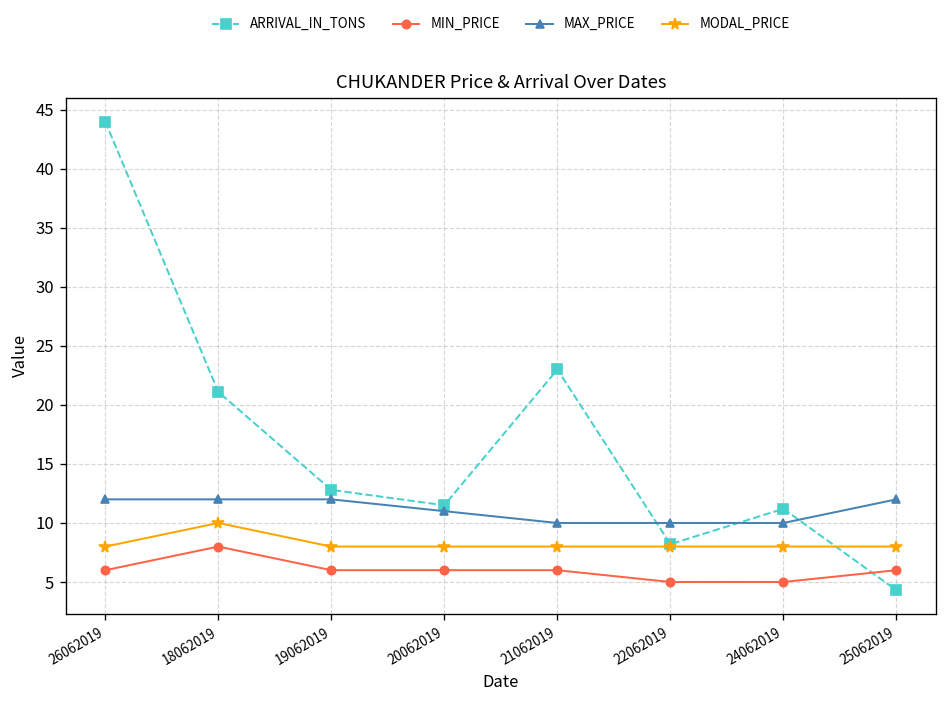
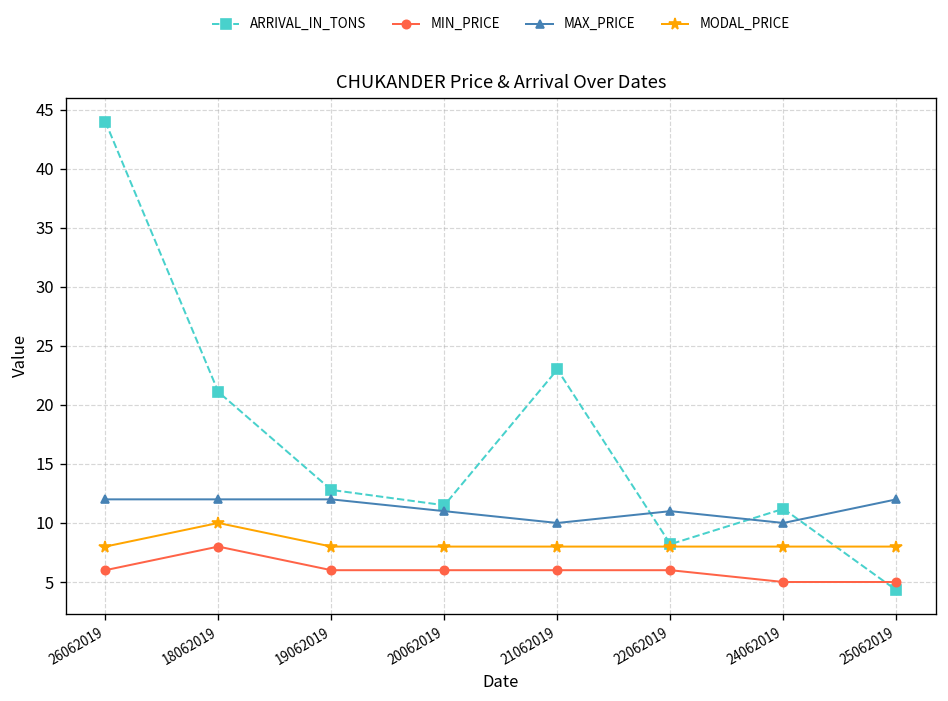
  {
    "ARRIVAL_IN_TONS": {
      "26062019": 44,
      "18062019": 21,
      "19062019": 13,
      "20062019": 12,
      "21062019": 23,
      "24062019": 11,
      "25062019": 4
    },
    "MIN_PRICE": {
      "26062019": 6,
      "18062019": 8,
      "19062019": 6,
      "20062019": 6,
      "21062019": 6,
-     "22062019": 5,
+     "22062019": 6,
      "24062019": 5,
-     "25062019": 6
+     "25062019": 5
    },
    "MAX_PRICE": {
      "26062019": 12,
      "18062019": 12,
      "19062019": 12,
      "20062019": 11,
      "21062019": 10,
-     "22062019": 10,
+     "22062019": 11,
      "24062019": 10,
      "25062019": 12
    },
    "MODAL_PRICE": {
      "26062019": 8,
      "18062019": 10,
      "19062019": 8,
      "20062019": 8,
      "21062019": 8,
      "24062019": 8,
      "25062019": 8
    }
  }
